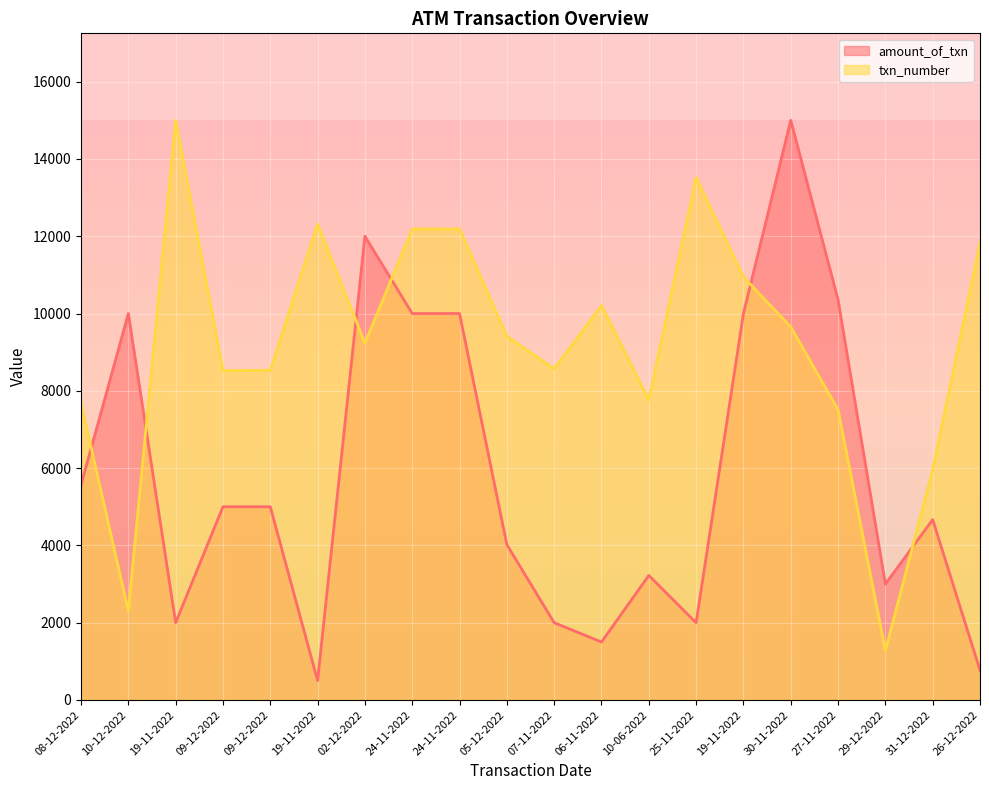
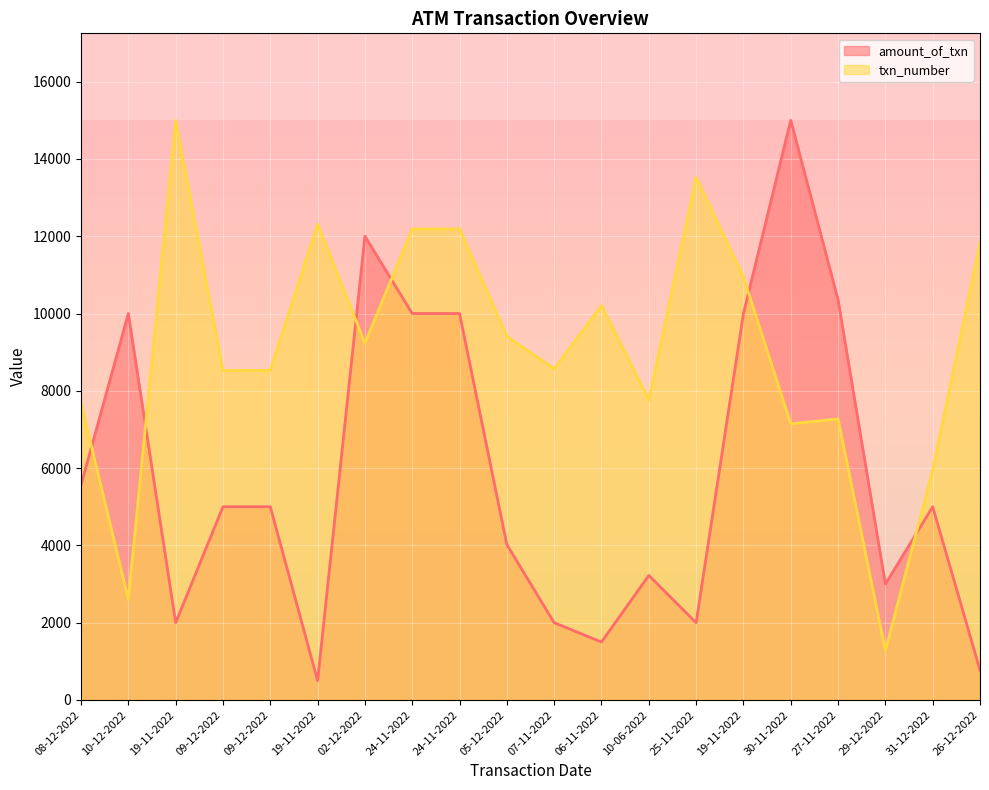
  {
    "amount_of_txn": {
      "08-12-2022": 5600,
      "10-12-2022": 10000,
      "02-12-2022": 12000,
      "05-12-2022": 4000,
      "07-11-2022": 2000,
      "06-11-2022": 1500,
      "10-06-2022": 3200,
      "25-11-2022": 2000,
      "30-11-2022": 15000,
      "27-11-2022": 10400,
      "29-12-2022": 3000,
-     "31-12-2022": 4700,
+     "31-12-2022": 5000,
      "26-12-2022": 800
    },
    "txn_number": {
      "08-12-2022": 7700,
-     "10-12-2022": 2300,
+     "10-12-2022": 2600,
      "02-12-2022": 9200,
      "05-12-2022": 9400,
      "07-11-2022": 8600,
      "06-11-2022": 10200,
      "10-06-2022": 7800,
      "25-11-2022": 13500,
-     "30-11-2022": 9700,
-     "27-11-2022": 7500,
+     "30-11-2022": 7100,
+     "27-11-2022": 7300,
      "29-12-2022": 1300,
      "31-12-2022": 6000,
      "26-12-2022": 11800
    }
  }
